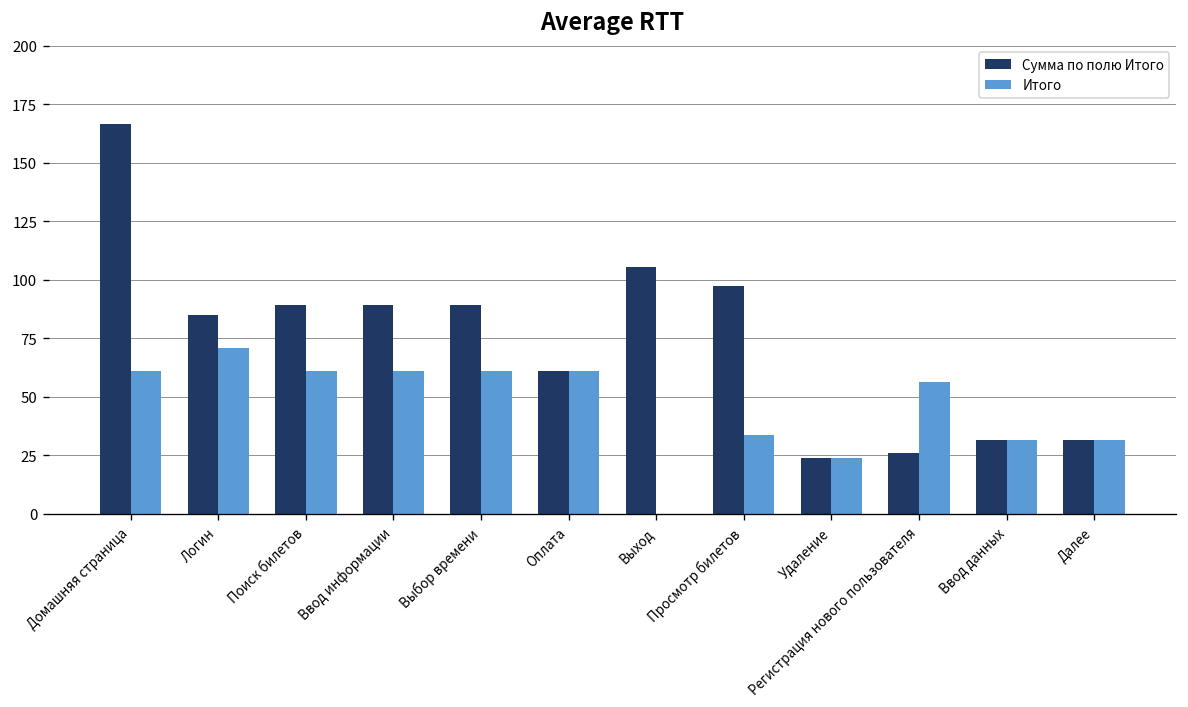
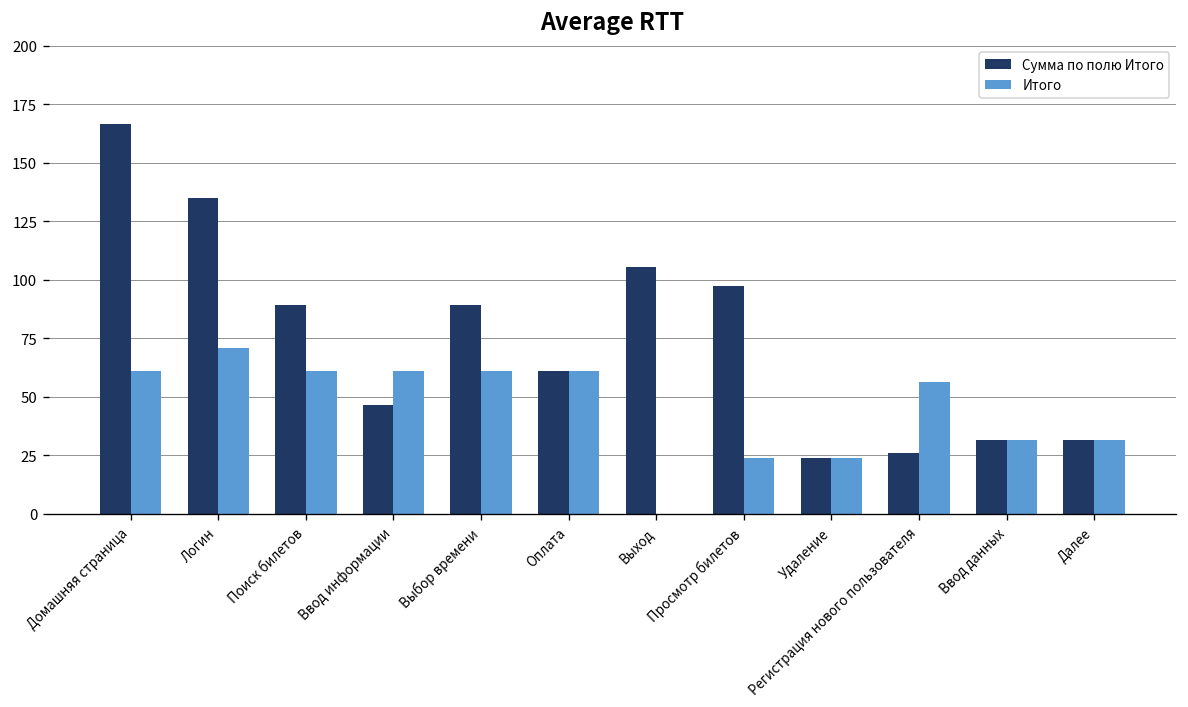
  {
    "Сумма по полю Итого": {
      "Домашняя страница": 167,
-     "Логин": 85,
+     "Логин": 135,
      "Поиск билетов": 89,
-     "Ввод информации": 89,
+     "Ввод информации": 47,
      "Выбор времени": 89,
      "Оплата": 61,
      "Выход": 105,
      "Просмотр билетов": 97,
      "Удаление": 24,
      "Регистрация нового пользователя": 26,
      "Ввод данных": 32,
      "Далее": 32
    },
    "Итого": {
      "Домашняя страница": 61,
      "Логин": 71,
      "Поиск билетов": 61,
      "Ввод информации": 61,
      "Выбор времени": 61,
      "Оплата": 61,
      "Выход": 0,
-     "Просмотр билетов": 34,
+     "Просмотр билетов": 24,
      "Удаление": 24,
      "Регистрация нового пользователя": 56,
      "Ввод данных": 32,
      "Далее": 32
    }
  }
